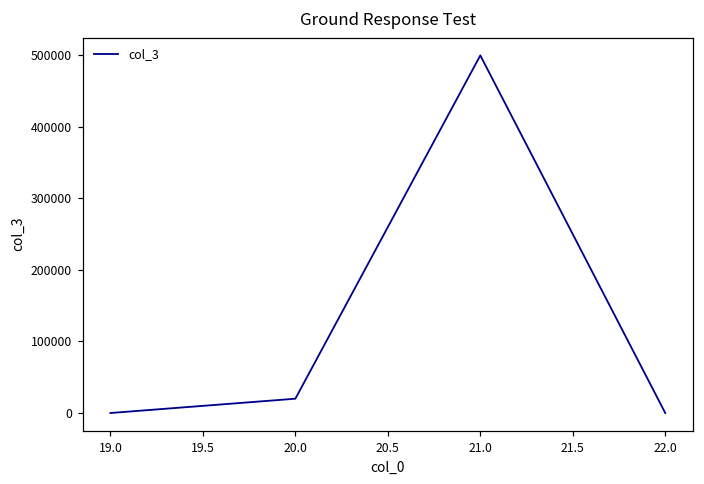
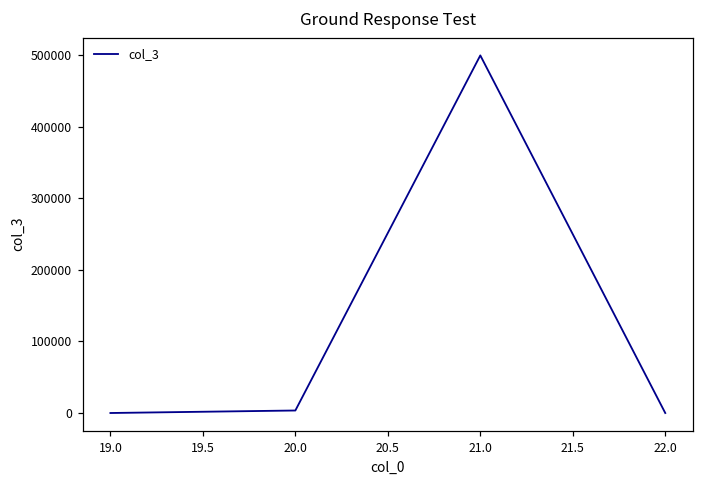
  {
    "19.0": 0,
-   "20.0": 20000,
+   "20.0": 0,
    "21.0": 500000,
    "22.0": 0
  }
